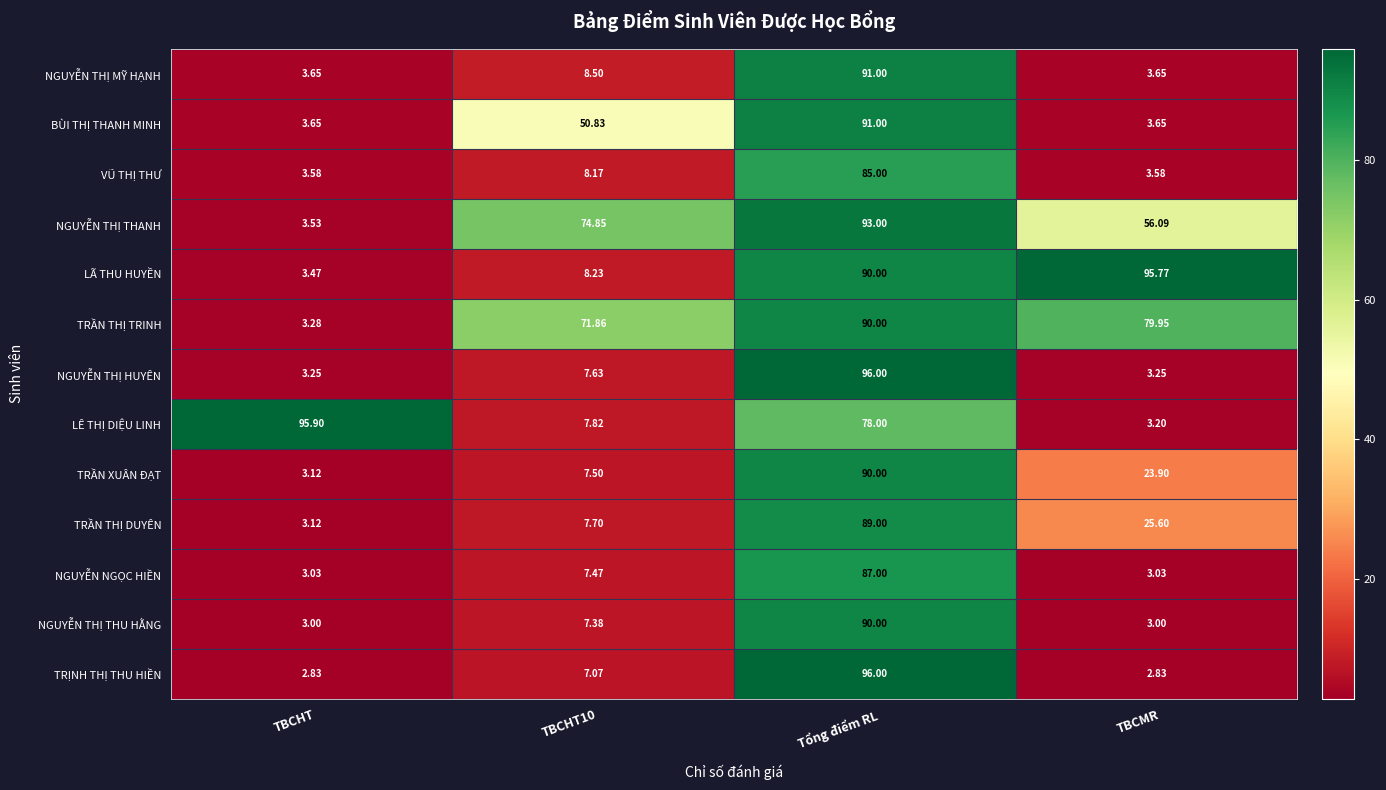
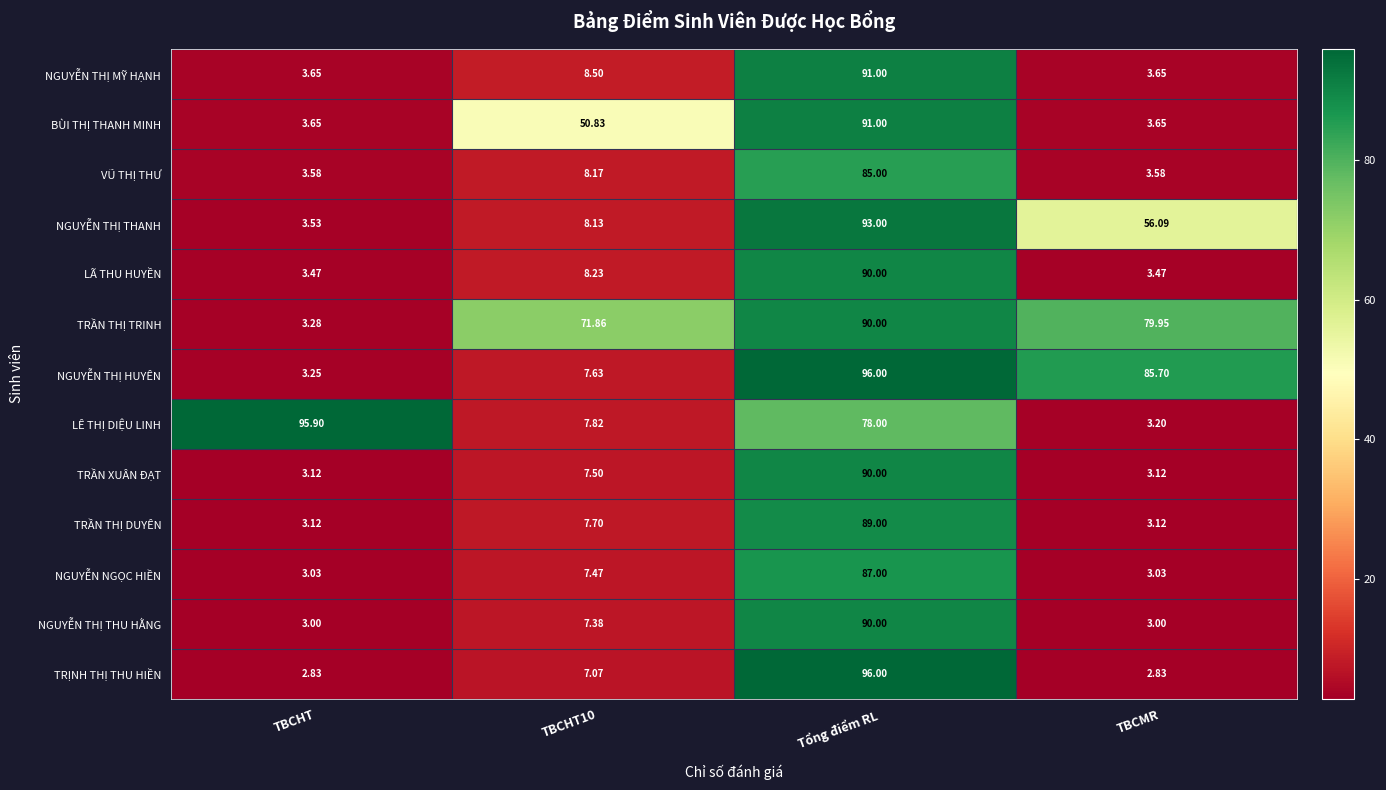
  {
    "NGUYỄN THỊ MỸ HẠNH": {
      "TBCHT": 3.65,
      "TBCHT10": 8.50,
      "Tổng điểm RL": 91.00,
      "TBCMR": 3.65
    },
    "BÙI THỊ THANH MINH": {
      "TBCHT": 3.65,
      "TBCHT10": 50.83,
      "Tổng điểm RL": 91.00,
      "TBCMR": 3.65
    },
    "VŨ THỊ THƯ": {
      "TBCHT": 3.58,
      "TBCHT10": 8.17,
      "Tổng điểm RL": 85.00,
      "TBCMR": 3.58
    },
    "NGUYỄN THỊ THANH": {
      "TBCHT": 3.53,
-     "TBCHT10": 74.85,
+     "TBCHT10": 8.13,
      "Tổng điểm RL": 93.00,
      "TBCMR": 56.09
    },
    "LÃ THU HUYỀN": {
      "TBCHT": 3.47,
      "TBCHT10": 8.23,
      "Tổng điểm RL": 90.00,
-     "TBCMR": 95.77
+     "TBCMR": 3.47
    },
    "TRẦN THỊ TRINH": {
      "TBCHT": 3.28,
      "TBCHT10": 71.86,
      "Tổng điểm RL": 90.00,
      "TBCMR": 79.95
    },
    "NGUYỄN THỊ HUYÊN": {
      "TBCHT": 3.25,
      "TBCHT10": 7.63,
      "Tổng điểm RL": 96.00,
-     "TBCMR": 3.25
+     "TBCMR": 85.70
    },
    "LÊ THỊ DIỆU LINH": {
      "TBCHT": 95.90,
      "TBCHT10": 7.82,
      "Tổng điểm RL": 78.00,
      "TBCMR": 3.20
    },
    "TRẦN XUÂN ĐẠT": {
      "TBCHT": 3.12,
      "TBCHT10": 7.50,
      "Tổng điểm RL": 90.00,
-     "TBCMR": 23.90
+     "TBCMR": 3.12
    },
    "TRẦN THỊ DUYÊN": {
      "TBCHT": 3.12,
      "TBCHT10": 7.70,
      "Tổng điểm RL": 89.00,
-     "TBCMR": 25.60
+     "TBCMR": 3.12
    },
    "NGUYỄN NGỌC HIỀN": {
      "TBCHT": 3.03,
      "TBCHT10": 7.47,
      "Tổng điểm RL": 87.00,
      "TBCMR": 3.03
    },
    "NGUYỄN THỊ THU HẰNG": {
      "TBCHT": 3.00,
      "TBCHT10": 7.38,
      "Tổng điểm RL": 90.00,
      "TBCMR": 3.00
    },
    "TRỊNH THỊ THU HIỀN": {
      "TBCHT": 2.83,
      "TBCHT10": 7.07,
      "Tổng điểm RL": 96.00,
      "TBCMR": 2.83
    }
  }
